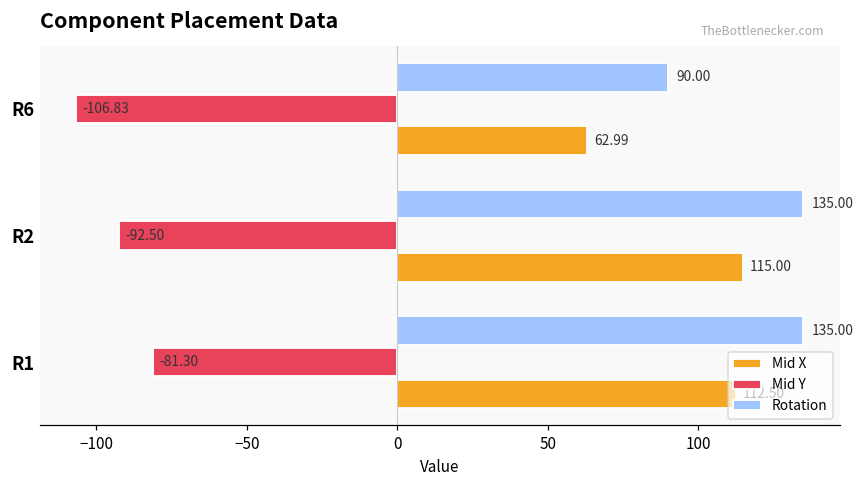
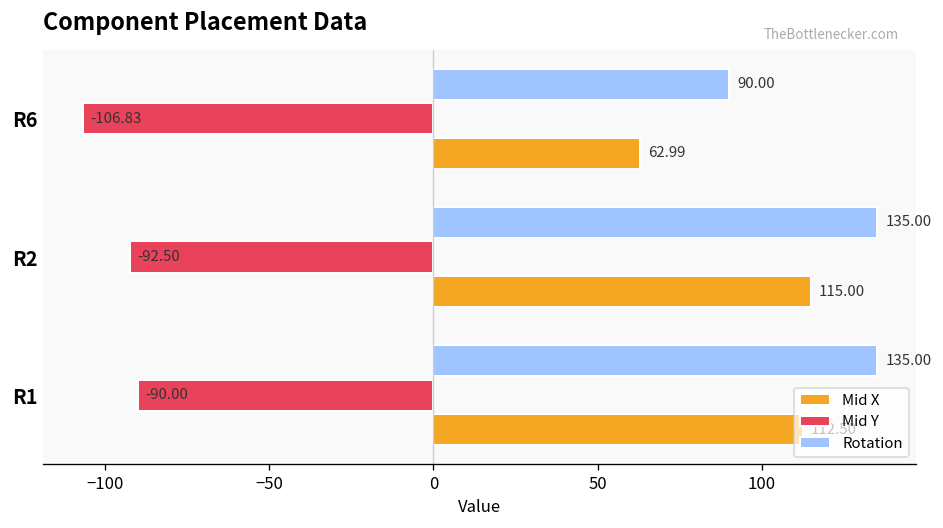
  {
    "Mid X": {
      "R6": 62.99,
      "R2": 115.00
    },
    "Mid Y": {
      "R6": -106.83,
      "R2": -92.50,
-     "R1": -81.30
+     "R1": -90.00
    },
    "Rotation": {
      "R6": 90.00,
      "R2": 135.00,
      "R1": 135.00
    }
  }
